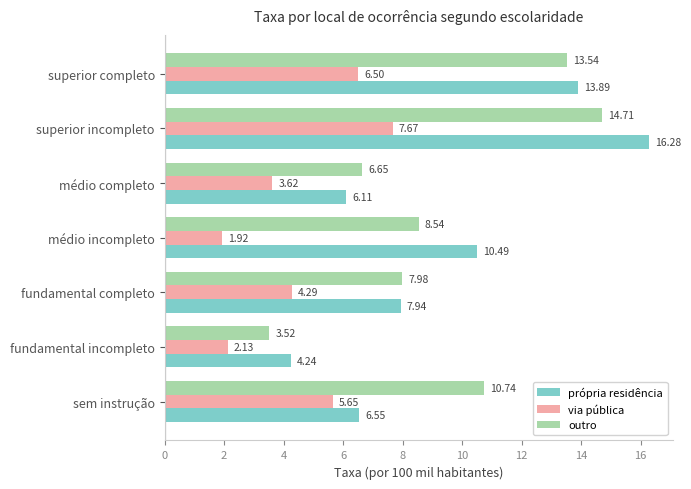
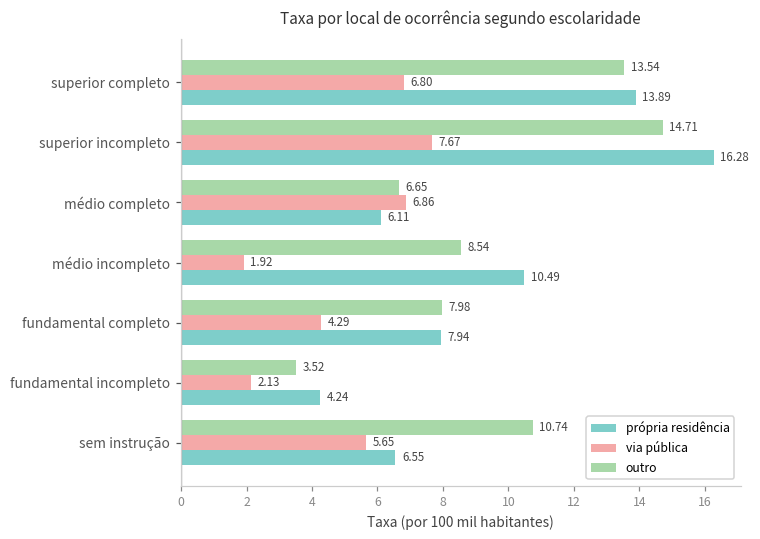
  {
    "via pública": {
-     "superior completo": 6.50,
+     "superior completo": 6.80,
      "superior incompleto": 7.67,
-     "médio completo": 3.62,
+     "médio completo": 6.86,
      "médio incompleto": 1.92,
      "fundamental completo": 4.29,
      "fundamental incompleto": 2.13,
      "sem instrução": 5.65
    }
  }
